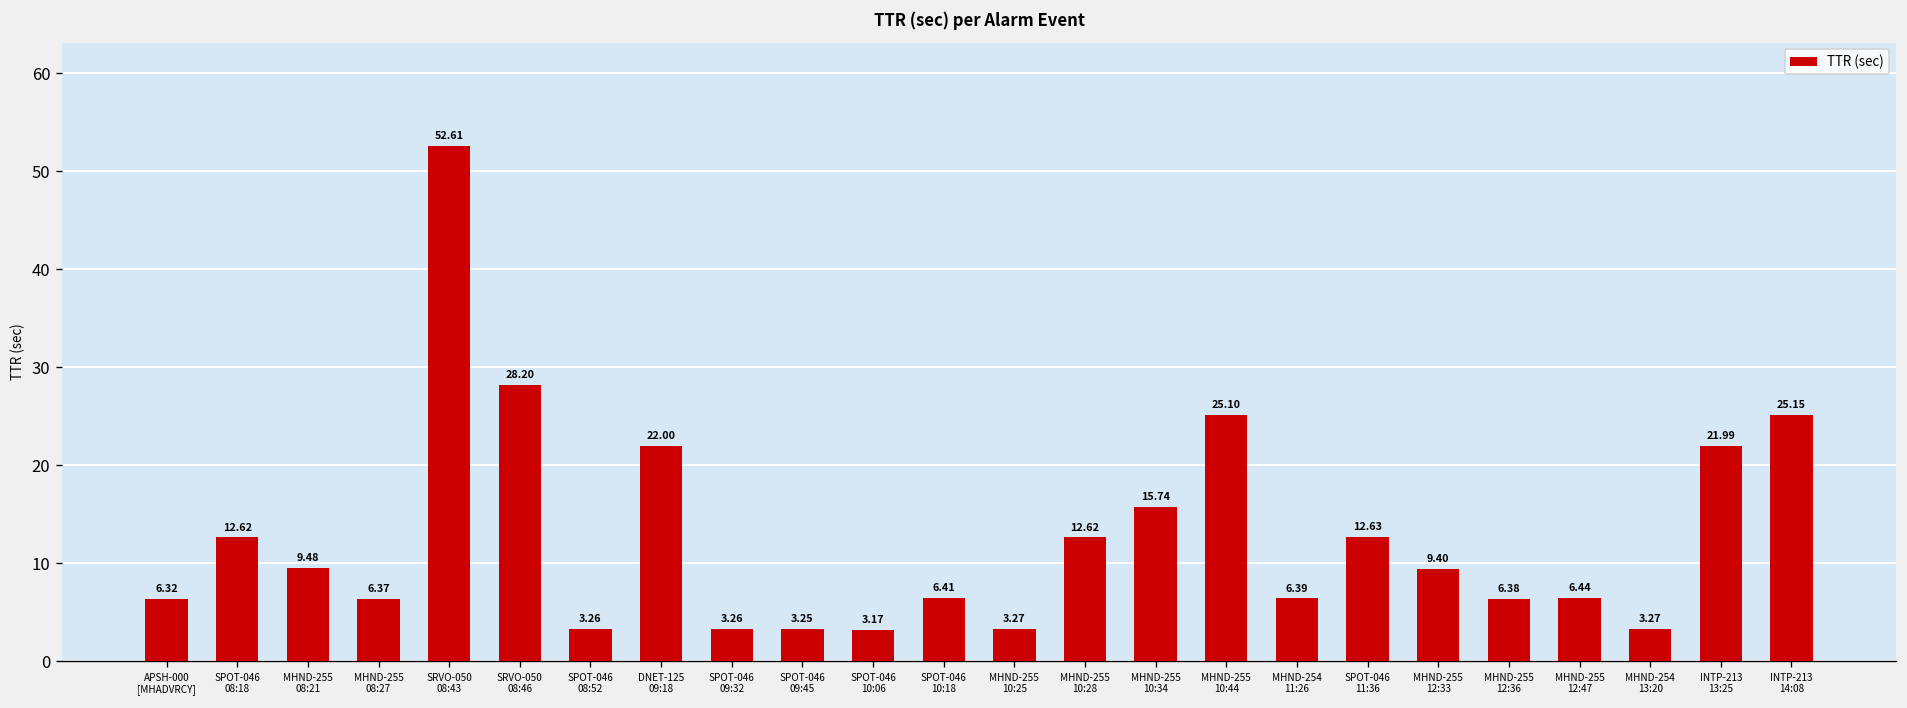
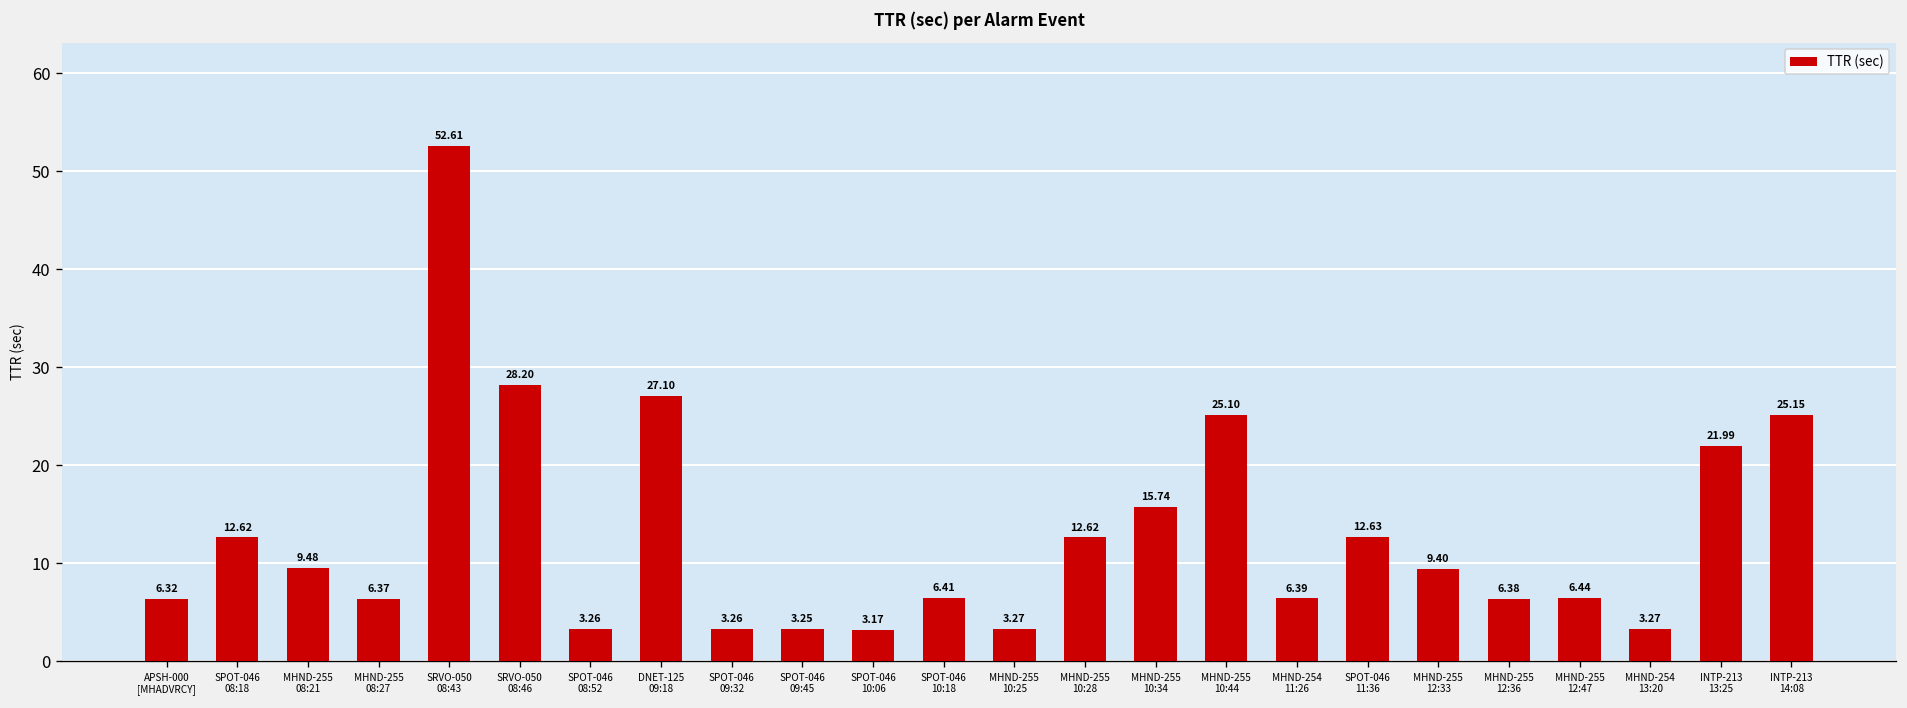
  {
    "APSH-000 [MHADVRCY]": 6.32,
    "SPOT-046 08:18": 12.62,
    "MHND-255 08:21": 9.48,
    "MHND-255 08:27": 6.37,
    "SRVO-050 08:43": 52.61,
    "SRVO-050 08:46": 28.20,
    "SPOT-046 08:52": 3.26,
-   "DNET-125 09:18": 22.00,
+   "DNET-125 09:18": 27.10,
    "SPOT-046 09:32": 3.26,
    "SPOT-046 09:45": 3.25,
    "SPOT-046 10:06": 3.17,
    "SPOT-046 10:18": 6.41,
    "MHND-255 10:25": 3.27,
    "MHND-255 10:28": 12.62,
    "MHND-255 10:34": 15.74,
    "MHND-255 10:44": 25.10,
    "MHND-254 11:26": 6.39,
    "SPOT-046 11:36": 12.63,
    "MHND-255 12:33": 9.40,
    "MHND-255 12:36": 6.38,
    "MHND-255 12:47": 6.44,
    "MHND-254 13:20": 3.27,
    "INTP-213 13:25": 21.99,
    "INTP-213 14:08": 25.15
  }
